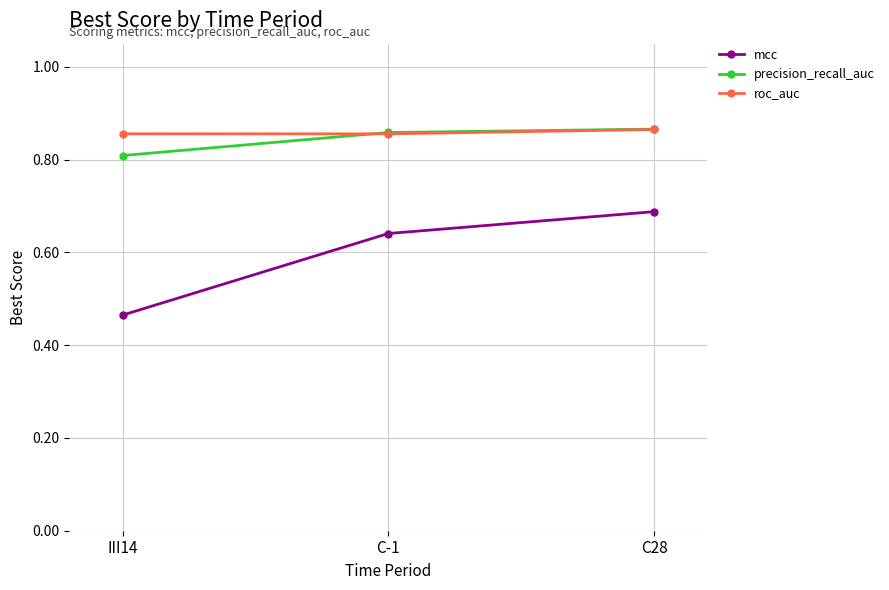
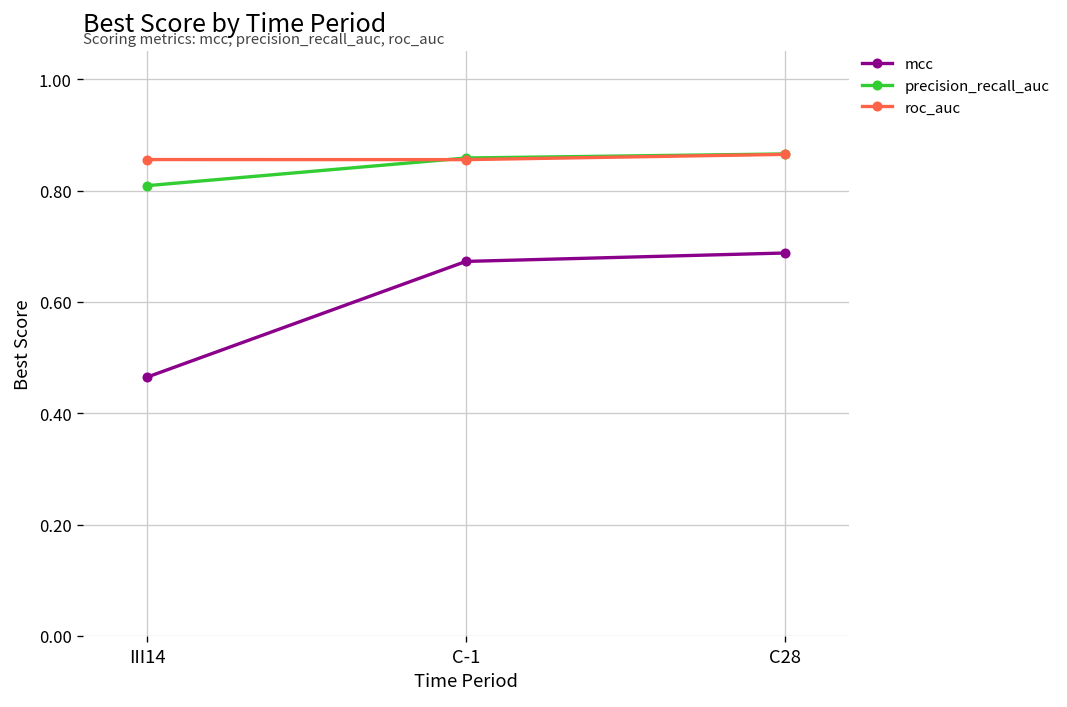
  {
    "mcc": {
      "III14": 0.46,
-     "C-1": 0.64,
+     "C-1": 0.67,
      "C28": 0.69
    },
    "precision_recall_auc": {
      "III14": 0.81
    },
    "roc_auc": {
      "III14": 0.86
    }
  }
